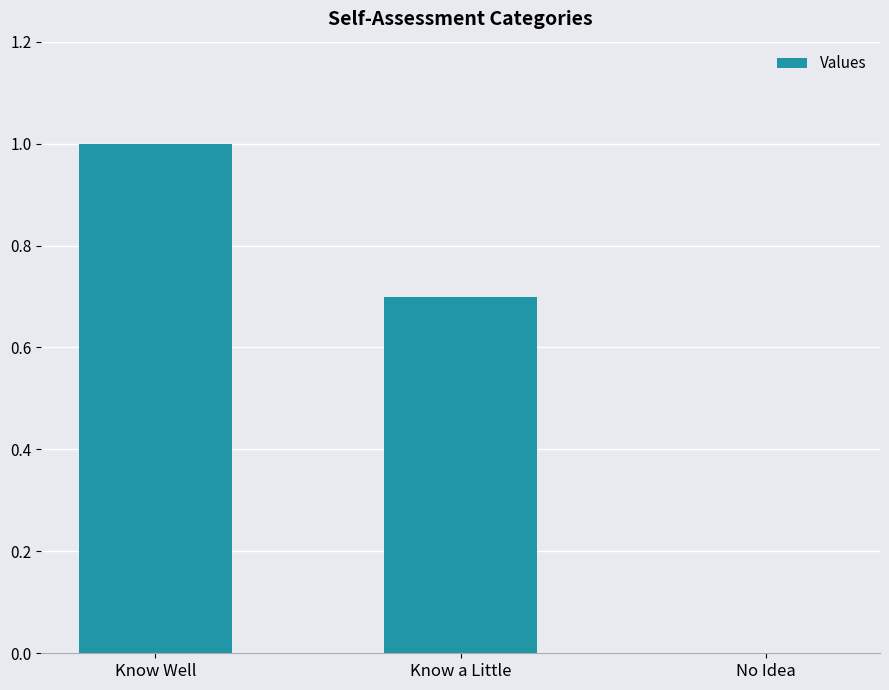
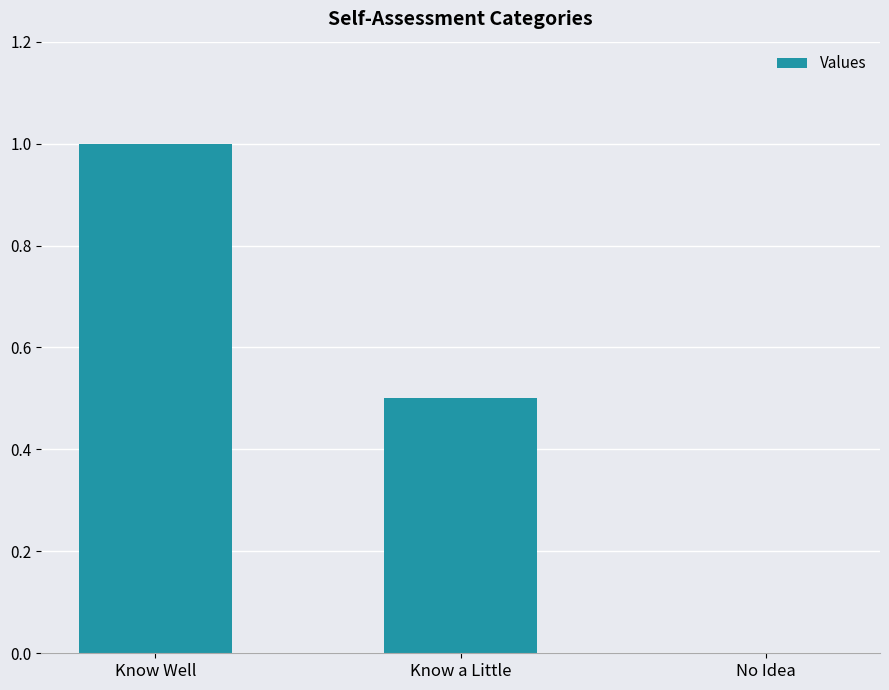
  {
    "Know Well": 1.0,
-   "Know a Little": 0.7,
+   "Know a Little": 0.5,
    "No Idea": 0.0
  }
